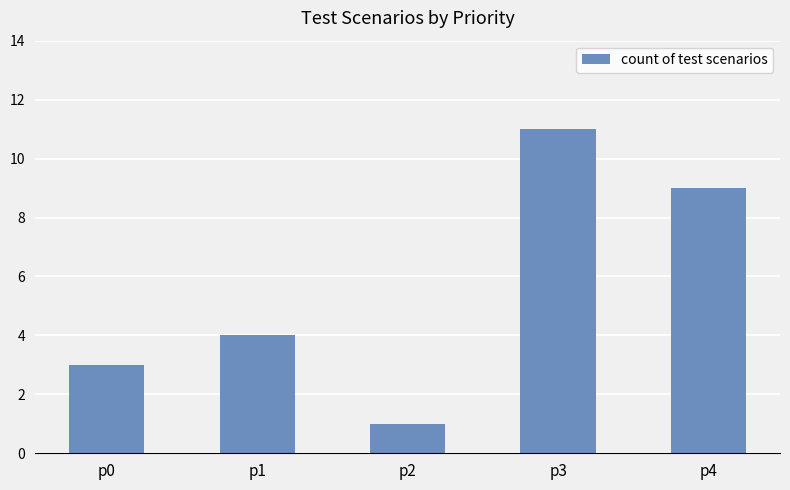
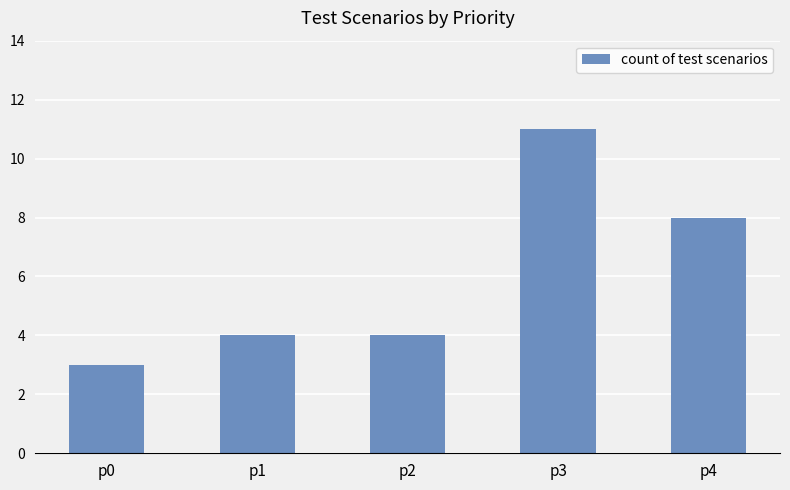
  {
    "p0": 3,
    "p1": 4,
-   "p2": 1,
+   "p2": 4,
    "p3": 11,
-   "p4": 9
+   "p4": 8
  }
